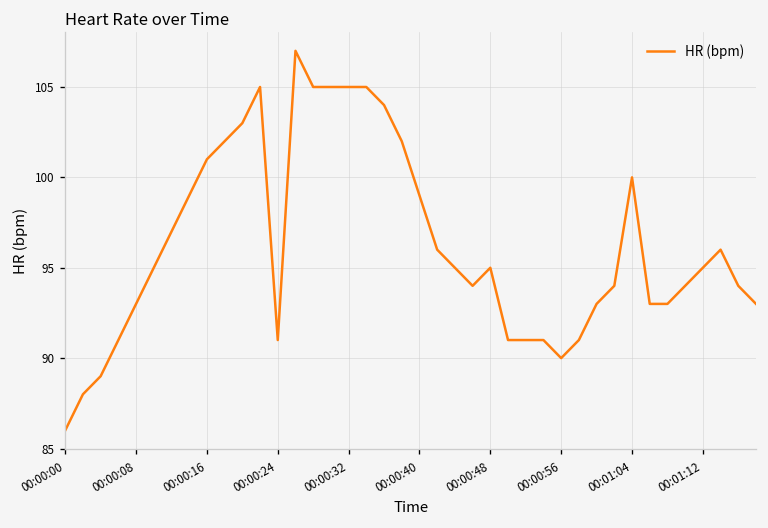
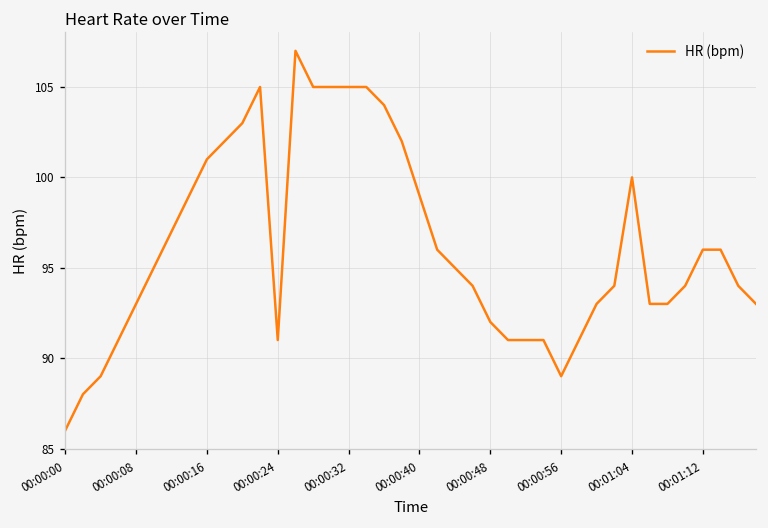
  {
    "00:00:00": 86,
    "00:00:08": 93,
    "00:00:16": 101,
    "00:00:24": 91,
    "00:00:32": 105,
    "00:00:40": 99,
-   "00:00:48": 95,
-   "00:00:56": 90,
+   "00:00:48": 92,
+   "00:00:56": 89,
    "00:01:04": 100,
-   "00:01:12": 95
+   "00:01:12": 96
  }
